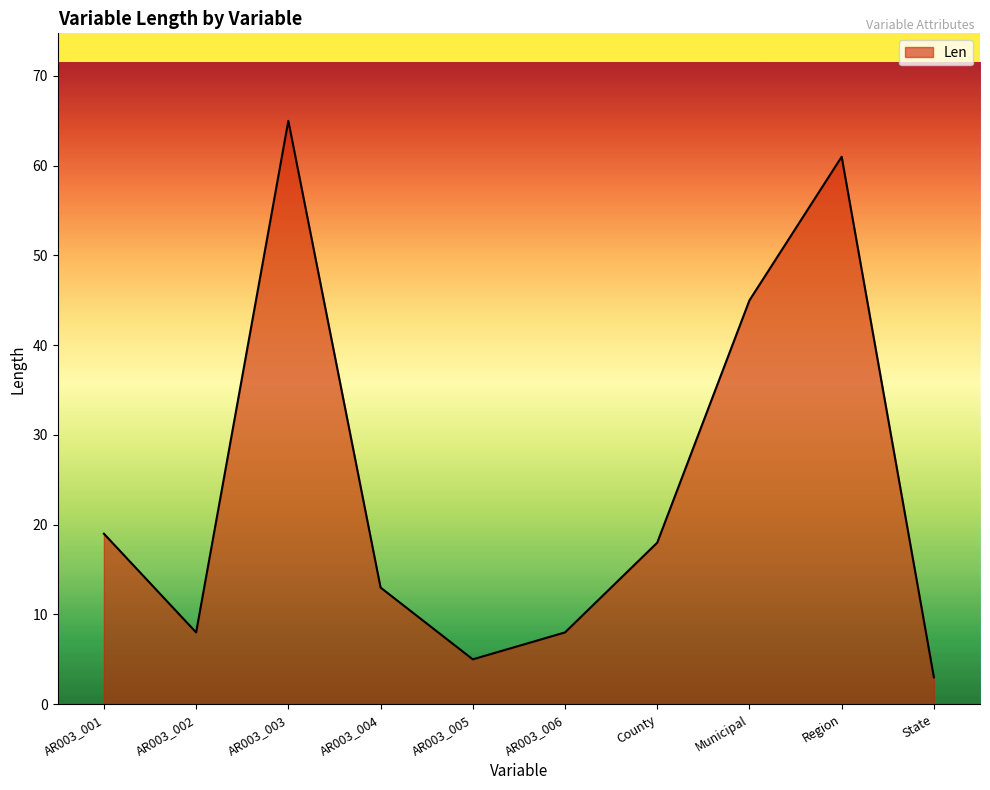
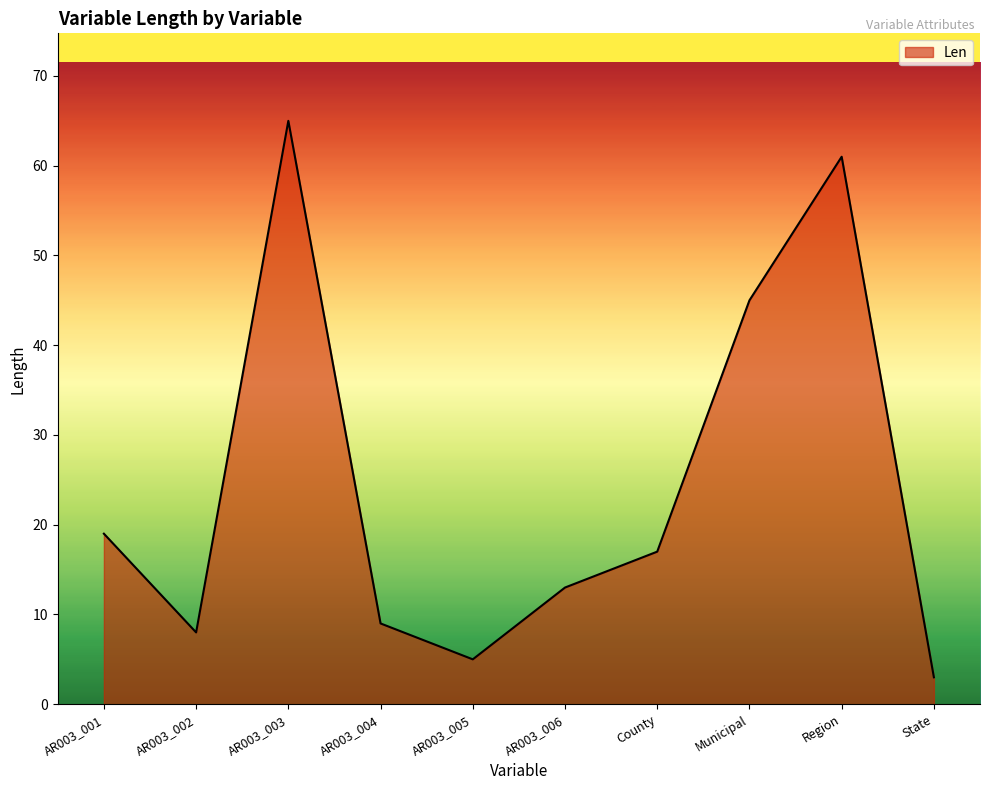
  {
    "AR003_001": 19,
    "AR003_002": 8,
    "AR003_003": 65,
-   "AR003_004": 13,
+   "AR003_004": 9,
    "AR003_005": 5,
-   "AR003_006": 8,
-   "County": 18,
+   "AR003_006": 13,
+   "County": 17,
    "Municipal": 45,
    "Region": 61,
    "State": 3
  }
